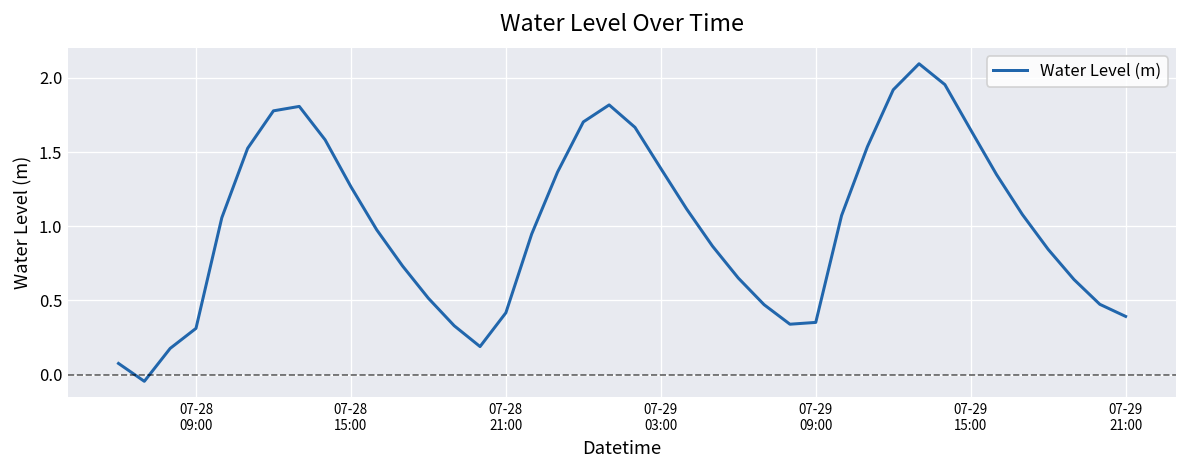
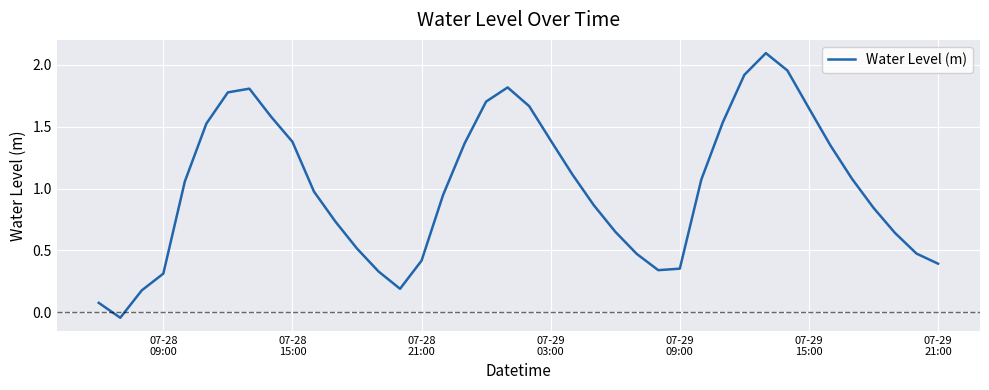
  {
    "07-28 09:00": 0.31,
-   "07-28 15:00": 1.27,
+   "07-28 15:00": 1.38,
    "07-28 21:00": 0.42,
    "07-29 03:00": 1.39,
    "07-29 09:00": 0.35,
    "07-29 15:00": 1.65,
    "07-29 21:00": 0.39
  }
